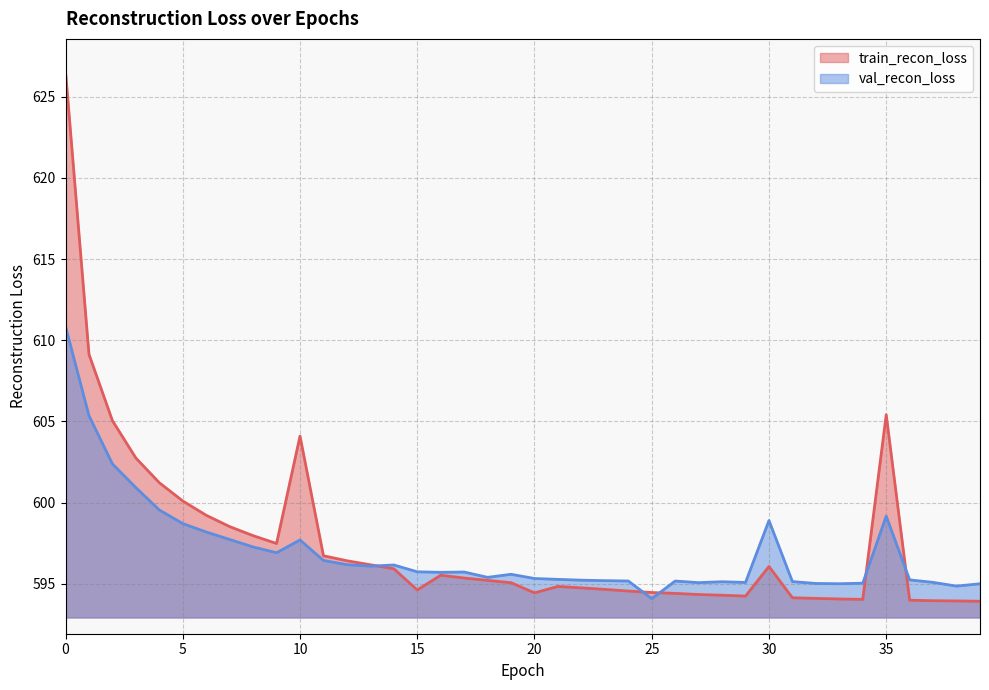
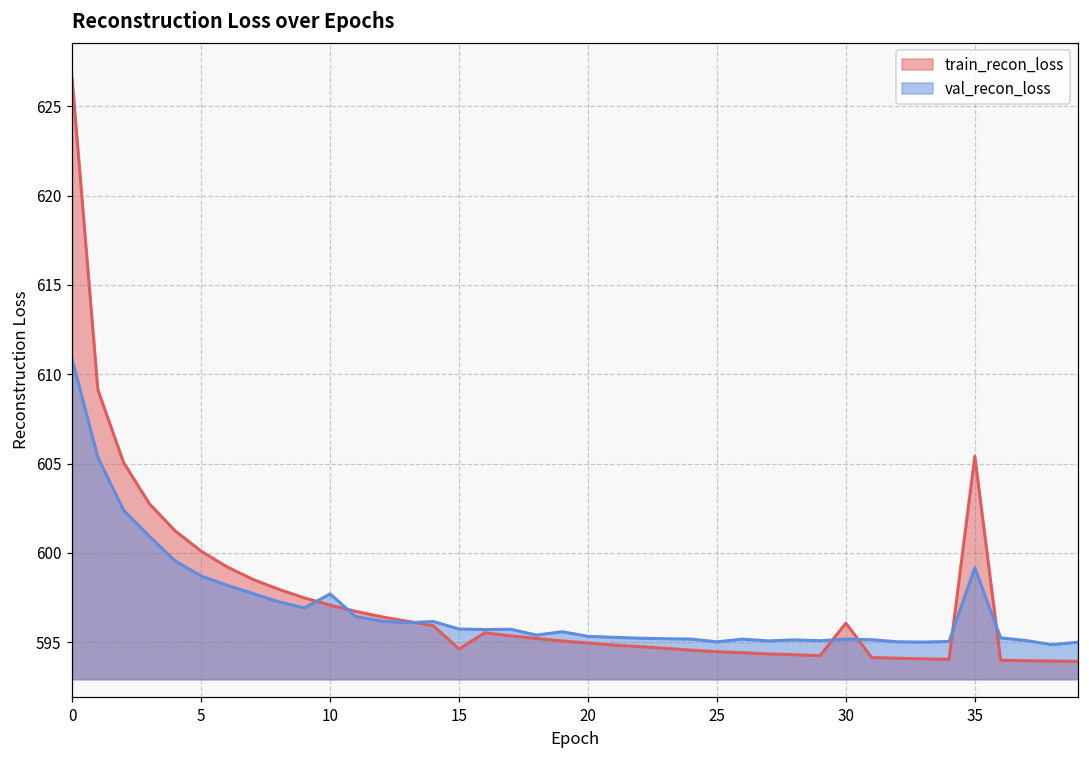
  {
    "train_recon_loss": {
      "0": 626.6,
      "5": 600.1,
-     "10": 604.1,
+     "10": 597.1,
      "15": 594.6,
-     "20": 594.4,
+     "20": 595.0,
      "25": 594.5,
      "30": 596.1,
      "35": 605.4
    },
    "val_recon_loss": {
      "0": 610.9,
      "5": 598.7,
      "10": 597.7,
      "15": 595.7,
      "20": 595.3,
-     "25": 594.1,
-     "30": 598.9,
+     "25": 595.0,
+     "30": 595.2,
      "35": 599.2
    }
  }
